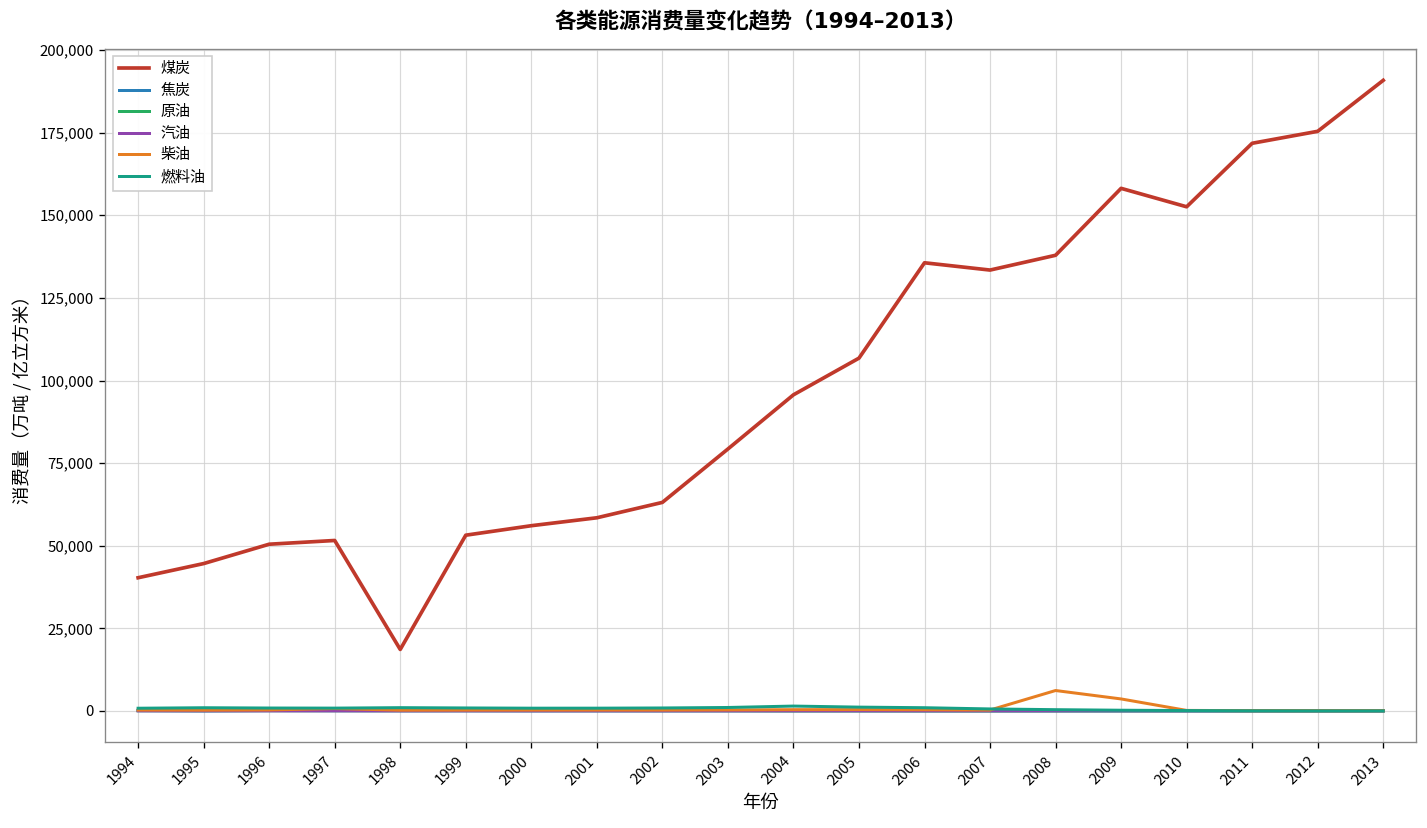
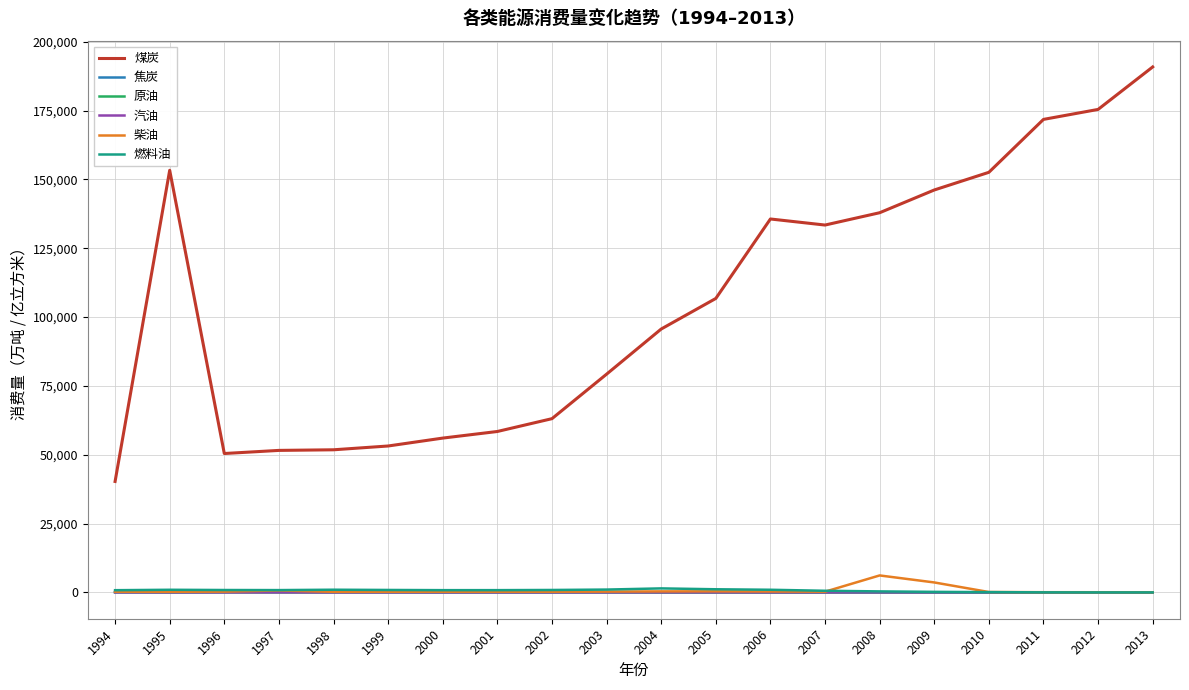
  {
    "煤炭": {
      "1994": "40,000",
-     "1995": "45,000",
+     "1995": "153,000",
      "1996": "50,000",
      "1997": "52,000",
-     "1998": "19,000",
+     "1998": "52,000",
      "1999": "53,000",
      "2000": "56,000",
      "2001": "58,000",
      "2002": "63,000",
      "2003": "79,000",
      "2004": "96,000",
      "2005": "107,000",
      "2006": "136,000",
      "2007": "133,000",
      "2008": "138,000",
-     "2009": "158,000",
+     "2009": "146,000",
      "2010": "153,000",
      "2011": "172,000",
      "2012": "175,000",
      "2013": "191,000"
    },
    "柴油": {
      "2008": "6,000",
      "2009": "4,000"
    },
    "燃料油": {
      "2004": "1,000"
    }
  }
